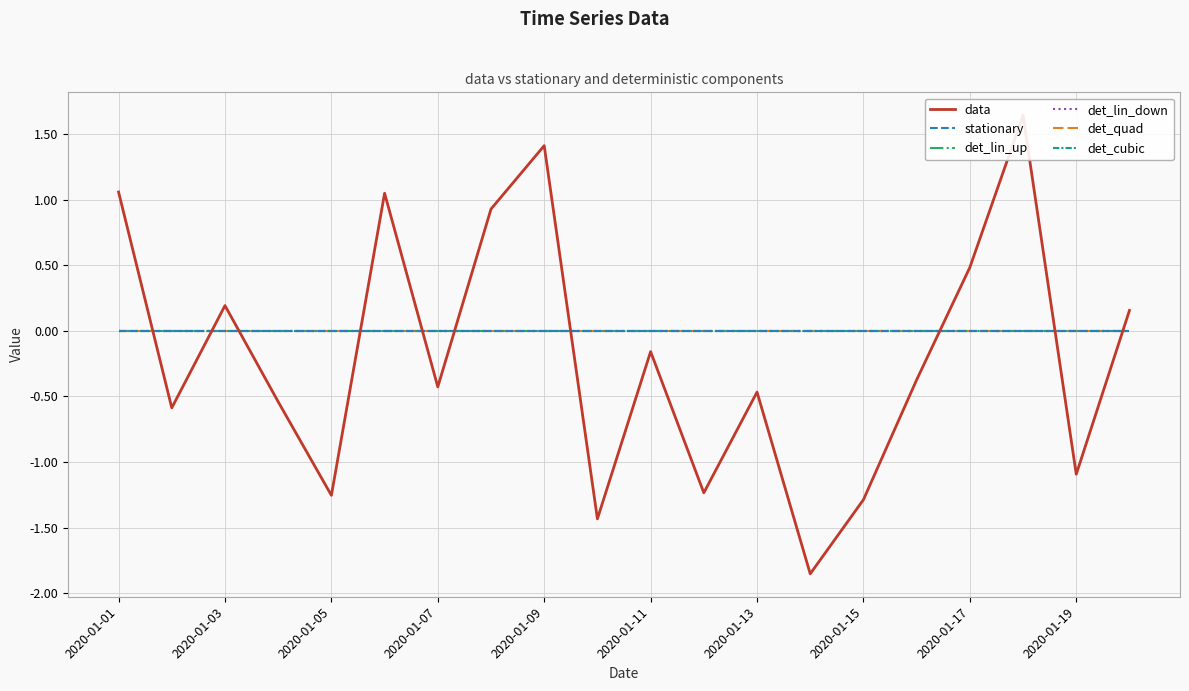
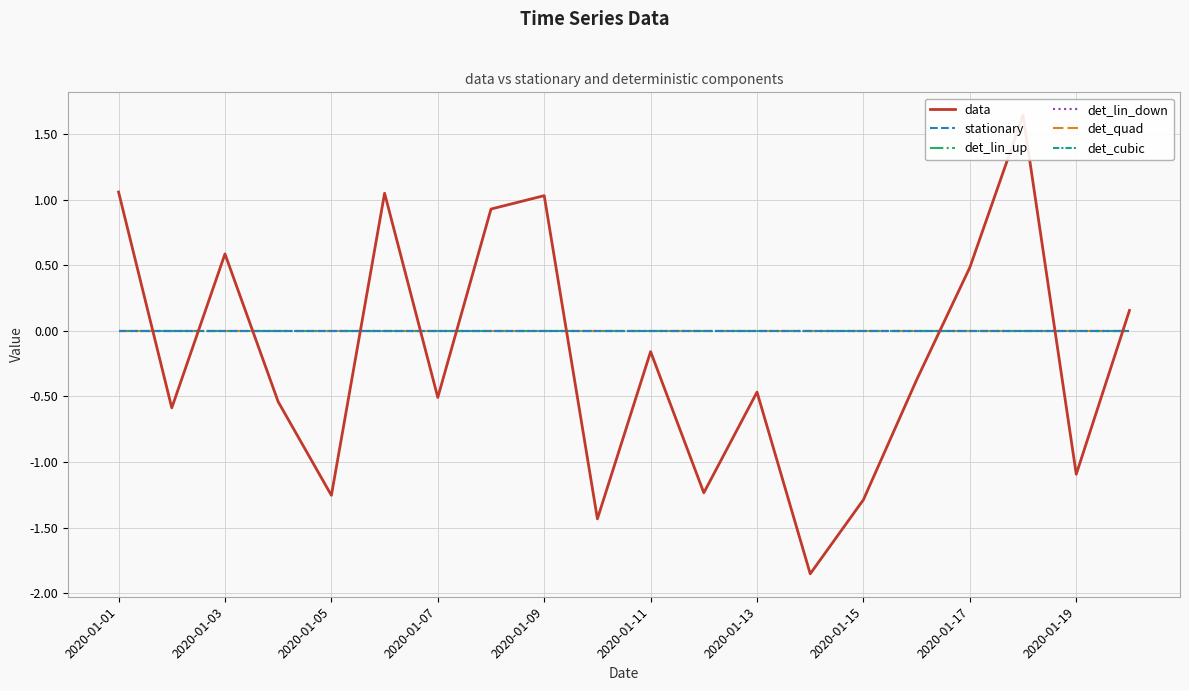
  {
    "data": {
      "2020-01-01": 1.06,
-     "2020-01-03": 0.19,
+     "2020-01-03": 0.59,
      "2020-01-05": -1.25,
-     "2020-01-07": -0.43,
-     "2020-01-09": 1.41,
+     "2020-01-07": -0.51,
+     "2020-01-09": 1.03,
      "2020-01-11": -0.16,
      "2020-01-13": -0.47,
      "2020-01-15": -1.29,
      "2020-01-17": 0.48,
      "2020-01-19": -1.09
    },
    "det_cubic": {
      "2020-01-01": 0.00,
      "2020-01-03": 0.00,
      "2020-01-05": 0.00,
      "2020-01-07": 0.00,
      "2020-01-09": 0.00,
      "2020-01-11": 0.00,
      "2020-01-13": 0.00,
      "2020-01-15": 0.00,
      "2020-01-17": 0.00,
      "2020-01-19": 0.00
    }
  }
